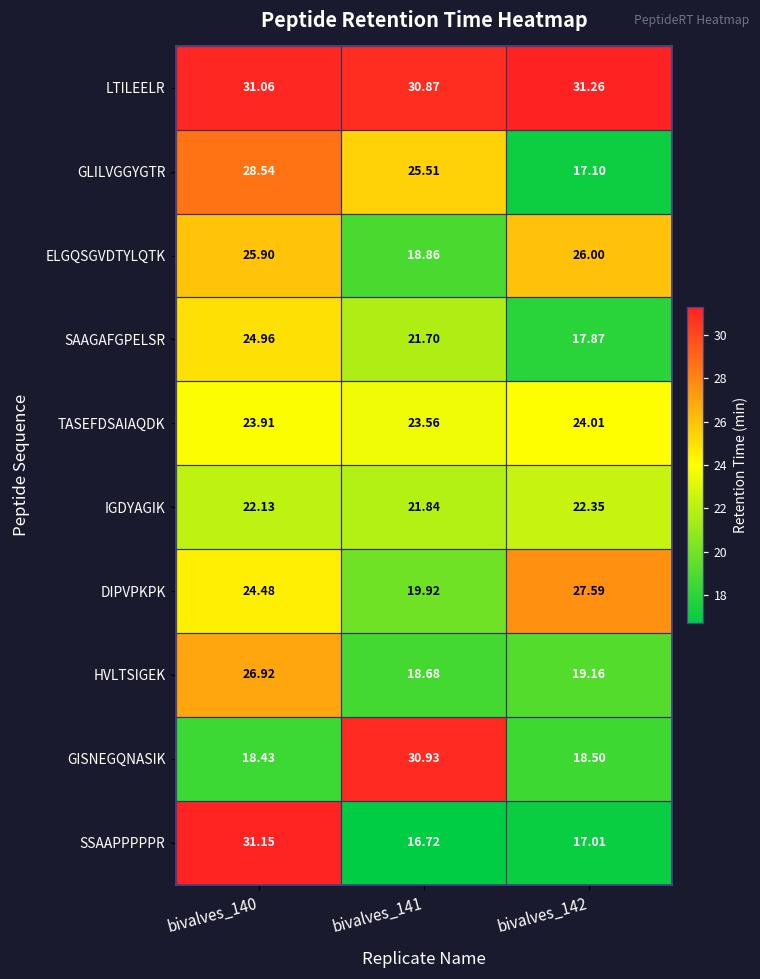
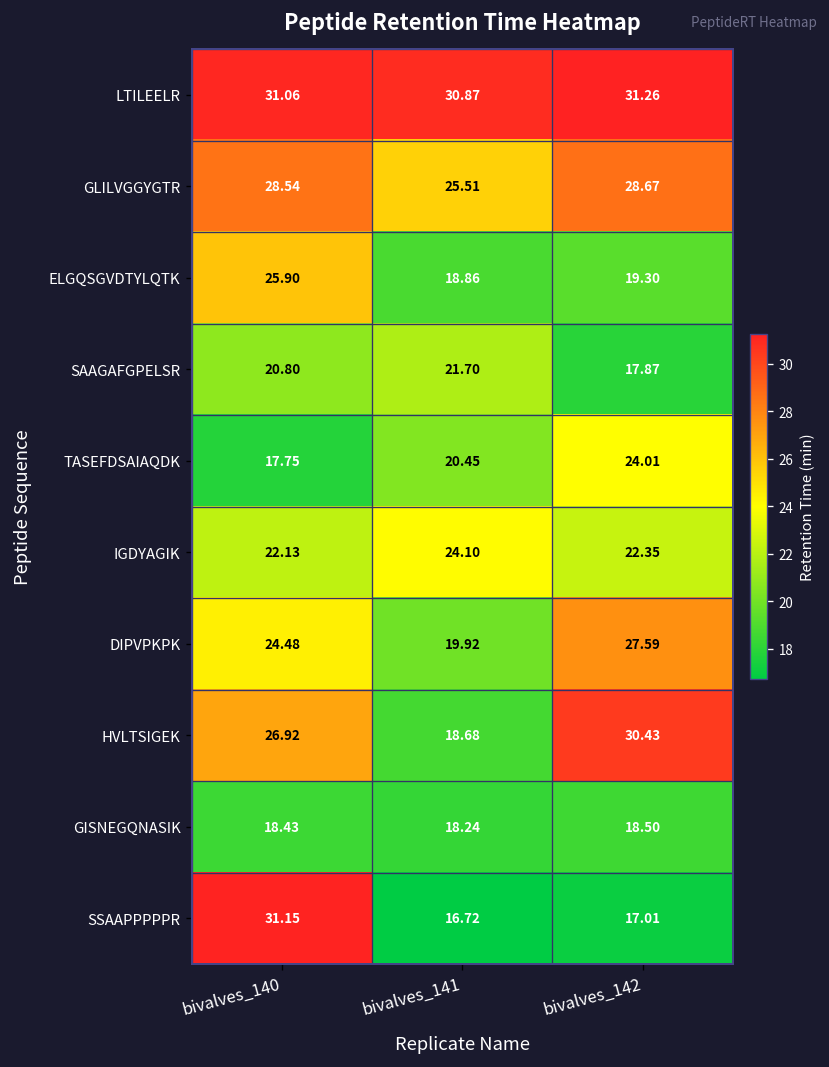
  {
    "LTILEELR": {
      "bivalves_140": 31.06,
      "bivalves_141": 30.87,
      "bivalves_142": 31.26
    },
    "GLILVGGYGTR": {
      "bivalves_140": 28.54,
      "bivalves_141": 25.51,
-     "bivalves_142": 17.10
+     "bivalves_142": 28.67
    },
    "ELGQSGVDTYLQTK": {
      "bivalves_140": 25.90,
      "bivalves_141": 18.86,
-     "bivalves_142": 26.00
+     "bivalves_142": 19.30
    },
    "SAAGAFGPELSR": {
-     "bivalves_140": 24.96,
+     "bivalves_140": 20.80,
      "bivalves_141": 21.70,
      "bivalves_142": 17.87
    },
    "TASEFDSAIAQDK": {
-     "bivalves_140": 23.91,
-     "bivalves_141": 23.56,
+     "bivalves_140": 17.75,
+     "bivalves_141": 20.45,
      "bivalves_142": 24.01
    },
    "IGDYAGIK": {
      "bivalves_140": 22.13,
-     "bivalves_141": 21.84,
+     "bivalves_141": 24.10,
      "bivalves_142": 22.35
    },
    "DIPVPKPK": {
      "bivalves_140": 24.48,
      "bivalves_141": 19.92,
      "bivalves_142": 27.59
    },
    "HVLTSIGEK": {
      "bivalves_140": 26.92,
      "bivalves_141": 18.68,
-     "bivalves_142": 19.16
+     "bivalves_142": 30.43
    },
    "GISNEGQNASIK": {
      "bivalves_140": 18.43,
-     "bivalves_141": 30.93,
+     "bivalves_141": 18.24,
      "bivalves_142": 18.50
    },
    "SSAAPPPPPR": {
      "bivalves_140": 31.15,
      "bivalves_141": 16.72,
      "bivalves_142": 17.01
    }
  }
